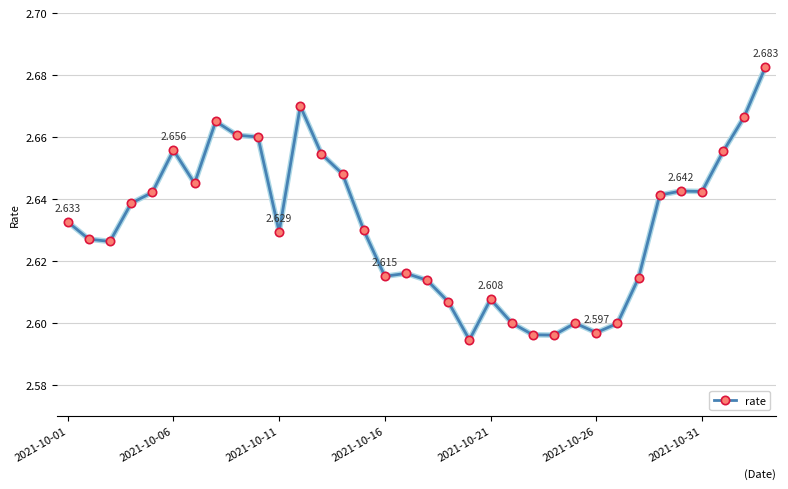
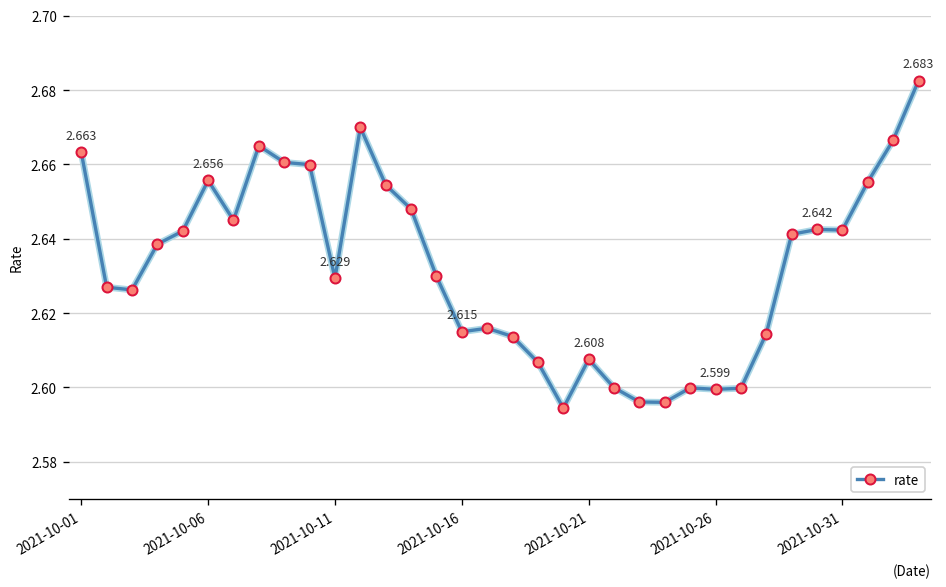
  {
-   "2021-10-01": 2.633,
+   "2021-10-01": 2.663,
    "2021-10-06": 2.656,
    "2021-10-11": 2.629,
    "2021-10-16": 2.615,
    "2021-10-21": 2.608,
-   "2021-10-26": 2.597
+   "2021-10-26": 2.599
  }
